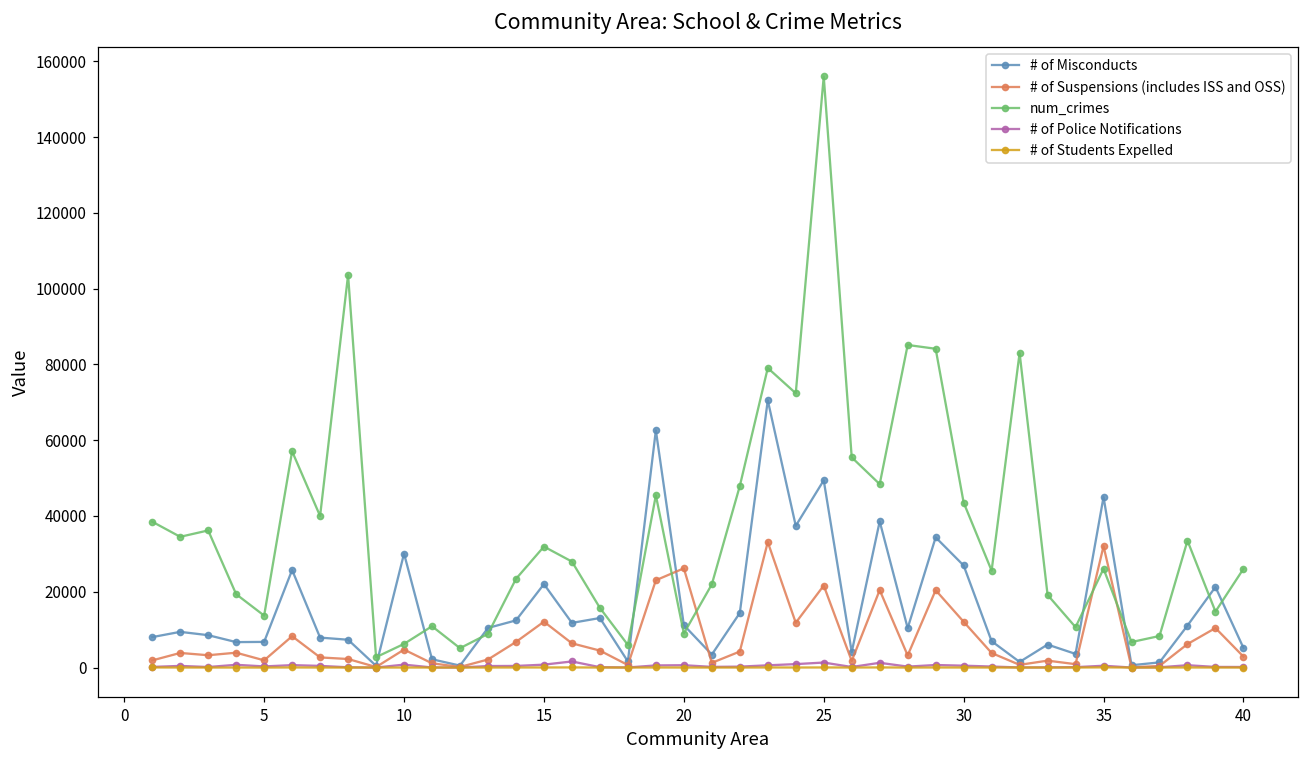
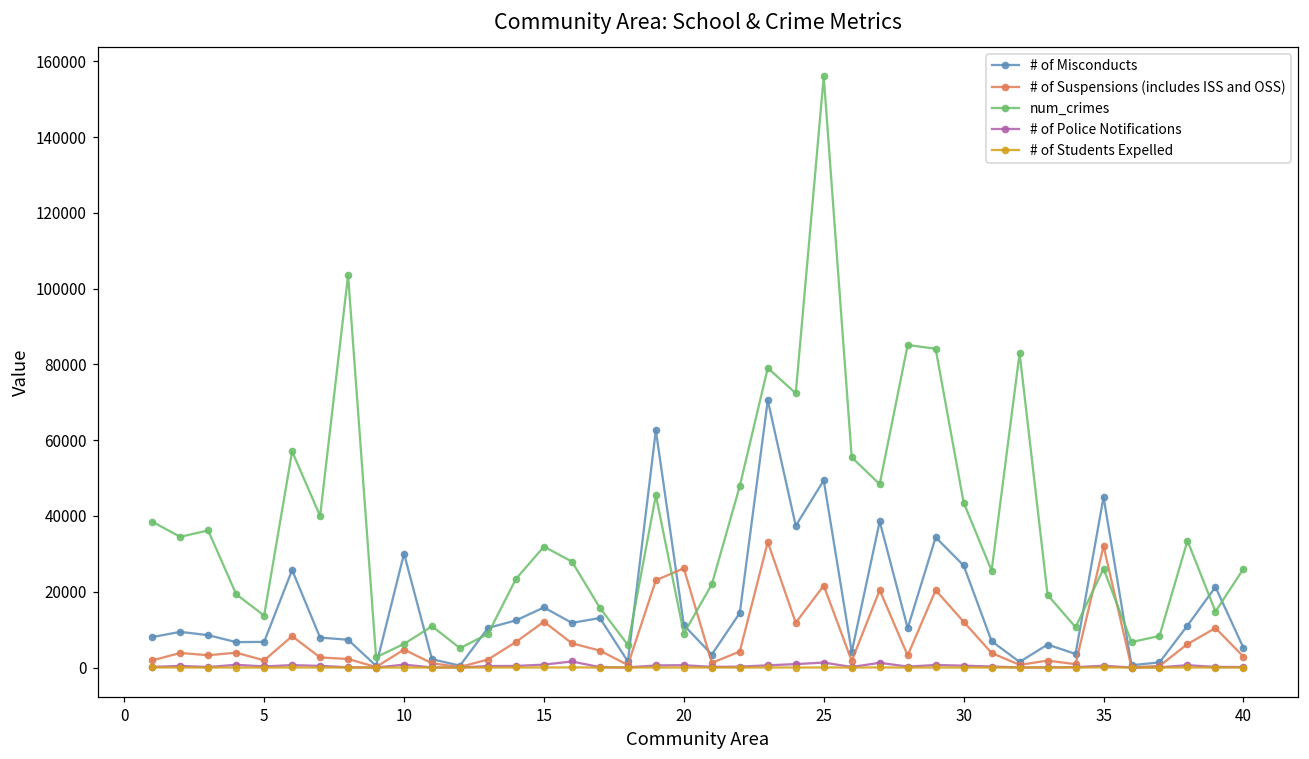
  {
    "# of Misconducts": {
      "5": 7000,
      "10": 30000,
-     "15": 22000,
+     "15": 16000,
      "20": 11000,
      "25": 49000,
      "30": 27000,
      "35": 45000,
      "40": 5000
    },
    "# of Suspensions (includes ISS and OSS)": {
      "5": 2000,
      "10": 5000,
      "15": 12000,
      "20": 26000,
      "25": 22000,
      "30": 12000,
      "35": 32000,
      "40": 3000
    },
    "num_crimes": {
      "5": 14000,
      "10": 6000,
      "15": 32000,
      "20": 9000,
      "25": 156000,
      "30": 44000,
      "35": 26000,
      "40": 26000
    },
    "# of Police Notifications": {
      "10": 1000,
      "15": 1000,
      "25": 1000
    },
    "# of Students Expelled": {
      "10": 0,
      "15": 0,
      "25": 0
    }
  }
